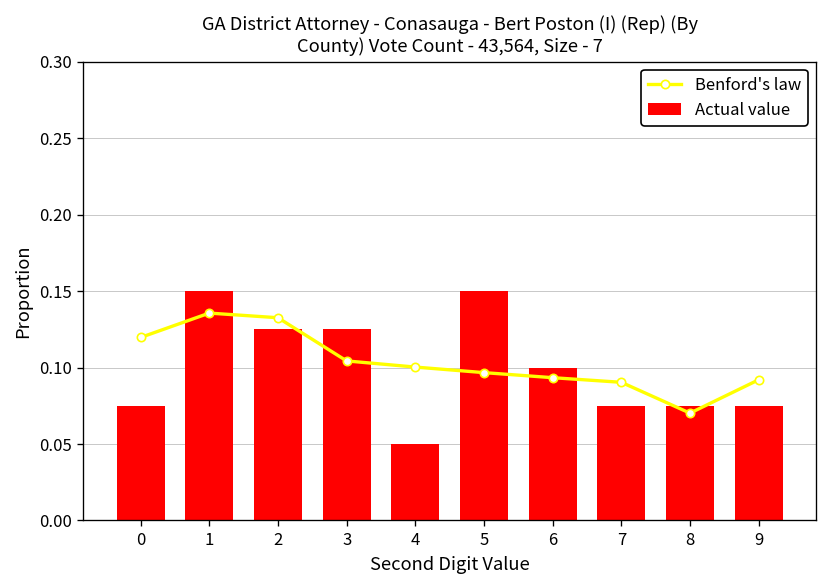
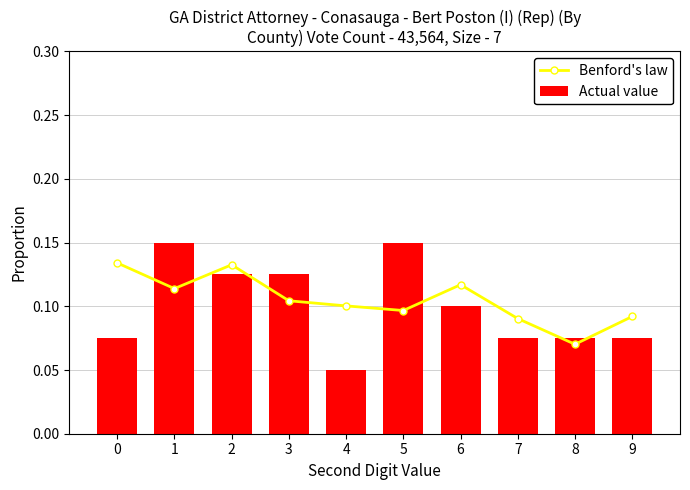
  {
    "Benford's law": {
-     "0": 0.120,
-     "1": 0.136,
+     "0": 0.134,
+     "1": 0.114,
      "2": 0.133,
      "3": 0.104,
      "4": 0.100,
      "5": 0.097,
-     "6": 0.093,
+     "6": 0.117,
      "7": 0.090,
      "8": 0.070,
      "9": 0.092
    },
    "Actual value": {
      "0": 0.075,
      "1": 0.150,
      "2": 0.125,
      "3": 0.125,
      "4": 0.050,
      "5": 0.150,
      "6": 0.100,
      "7": 0.075,
      "8": 0.075,
      "9": 0.075
    }
  }
